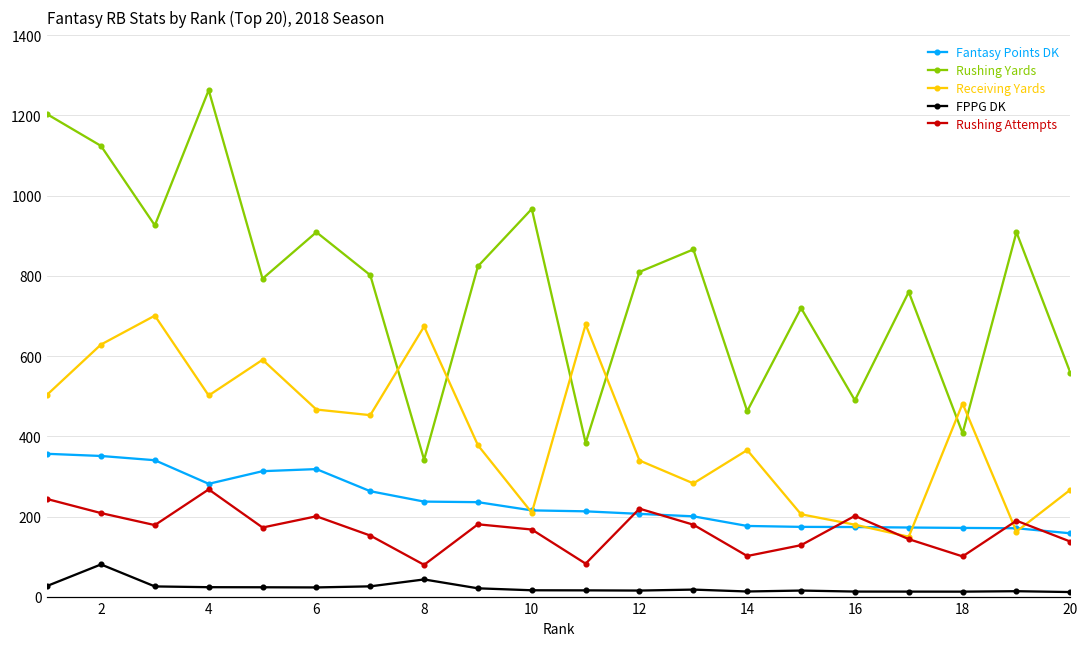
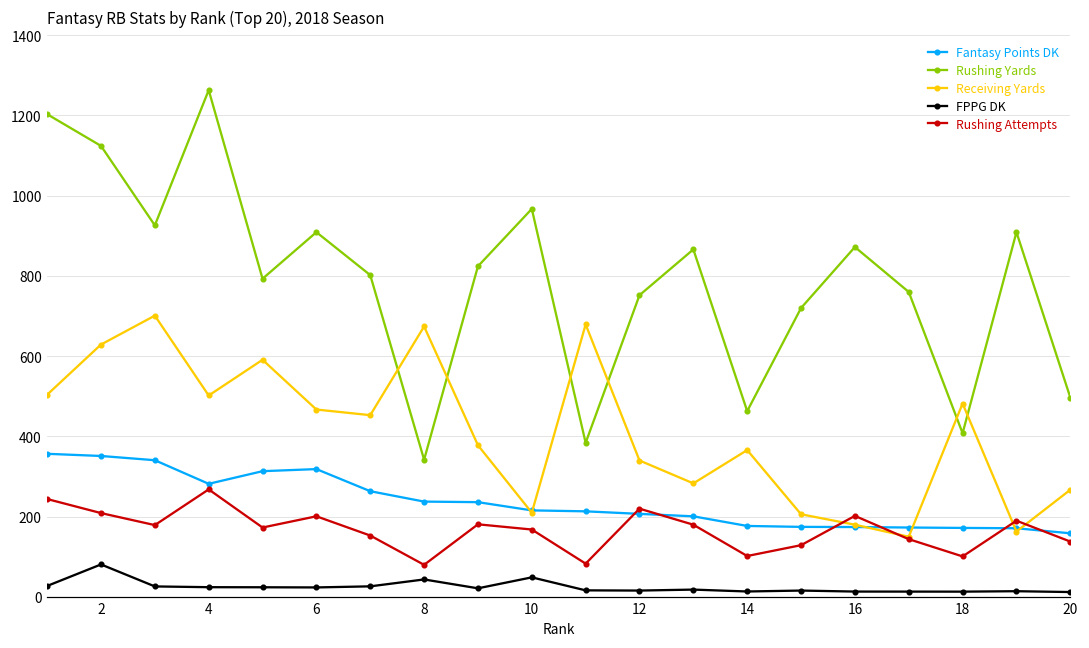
  {
    "Fantasy Points DK": {
      "2": 350,
      "4": 280,
      "6": 320,
      "8": 240,
      "12": 210,
      "14": 180,
      "18": 170,
      "20": 160
    },
    "Rushing Yards": {
      "2": 1120,
      "4": 1260,
      "6": 910,
      "8": 340,
      "10": 970,
-     "12": 810,
+     "12": 750,
      "14": 460,
-     "16": 490,
+     "16": 870,
      "18": 410,
-     "20": 560
+     "20": 500
    },
    "Receiving Yards": {
      "2": 630,
      "4": 500,
      "6": 470,
      "8": 670,
      "12": 340,
      "14": 370,
      "18": 480,
      "20": 270
    },
    "FPPG DK": {
      "2": 80,
      "4": 20,
      "6": 20,
      "8": 40,
-     "10": 20,
+     "10": 50,
      "12": 20,
      "14": 10,
      "16": 10,
      "18": 10,
      "20": 10
    },
    "Rushing Attempts": {
      "2": 210,
      "4": 270,
      "6": 200,
      "8": 80,
      "10": 170,
      "12": 220,
      "14": 100,
      "16": 200,
      "18": 100,
      "20": 140
    }
  }
